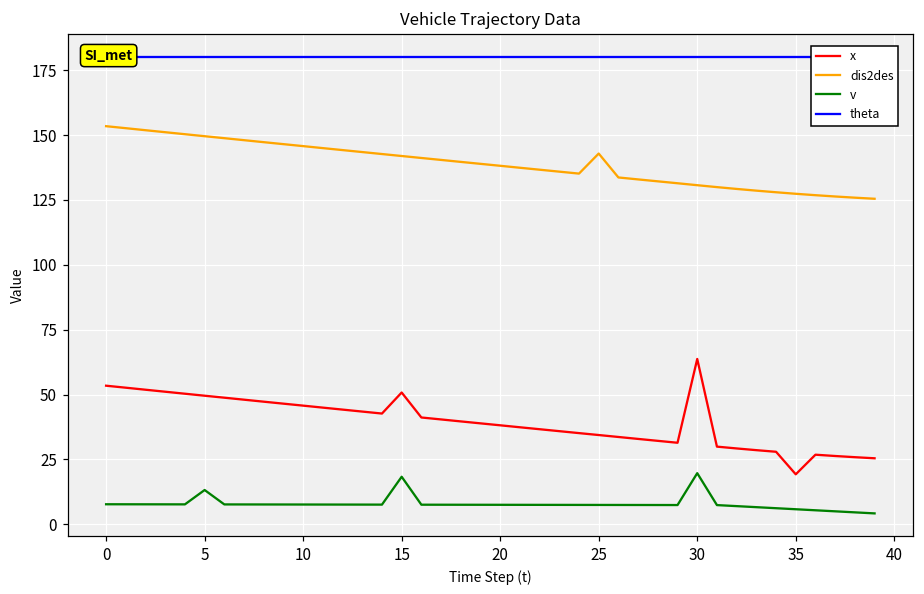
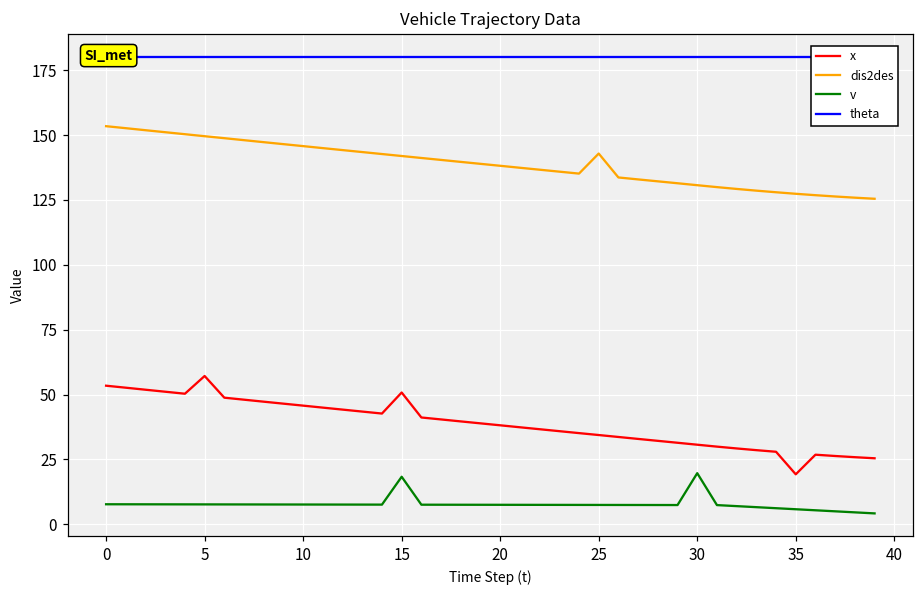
  {
    "x": {
      "0": 53,
-     "5": 50,
+     "5": 57,
      "10": 46,
      "15": 51,
      "20": 38,
      "25": 34,
-     "30": 64,
+     "30": 31,
      "35": 19
    },
    "dis2des": {
      "0": 153,
      "5": 150,
      "10": 146,
      "15": 142,
      "20": 138,
      "25": 143,
      "30": 131,
      "35": 127
    },
    "v": {
      "0": 8,
-     "5": 13,
+     "5": 8,
      "10": 8,
      "15": 18,
      "20": 8,
      "25": 7,
      "30": 20,
      "35": 6
    },
    "theta": {
      "5": 180,
      "10": 180,
      "15": 180,
      "20": 180,
      "25": 180,
      "30": 180,
      "35": 180
    }
  }
